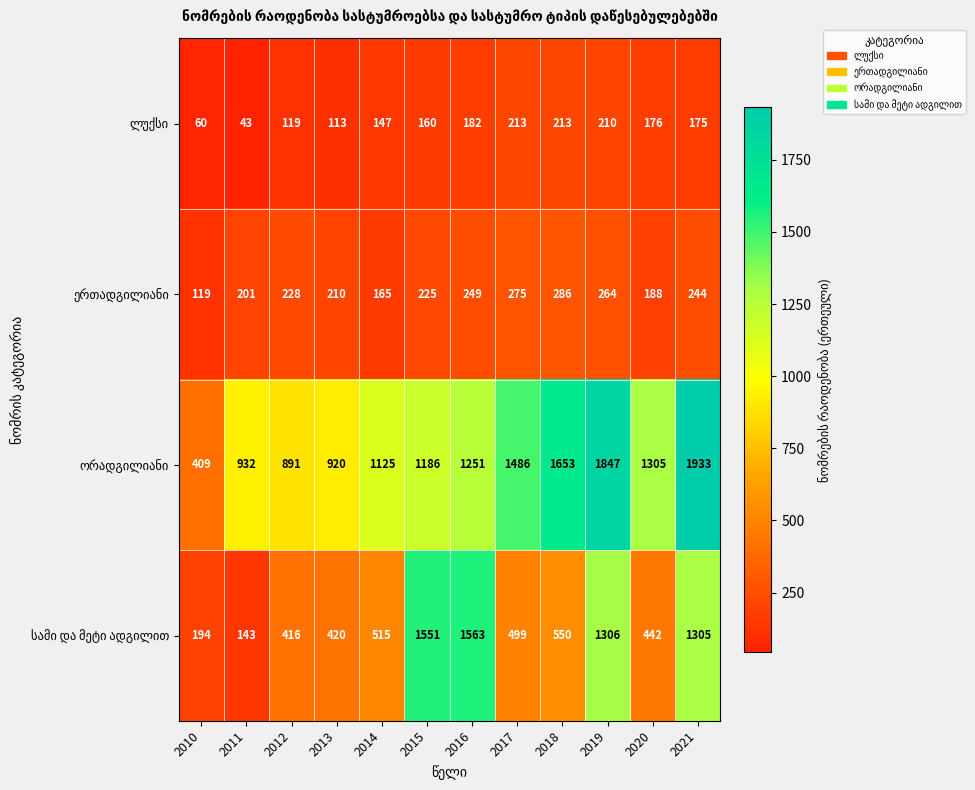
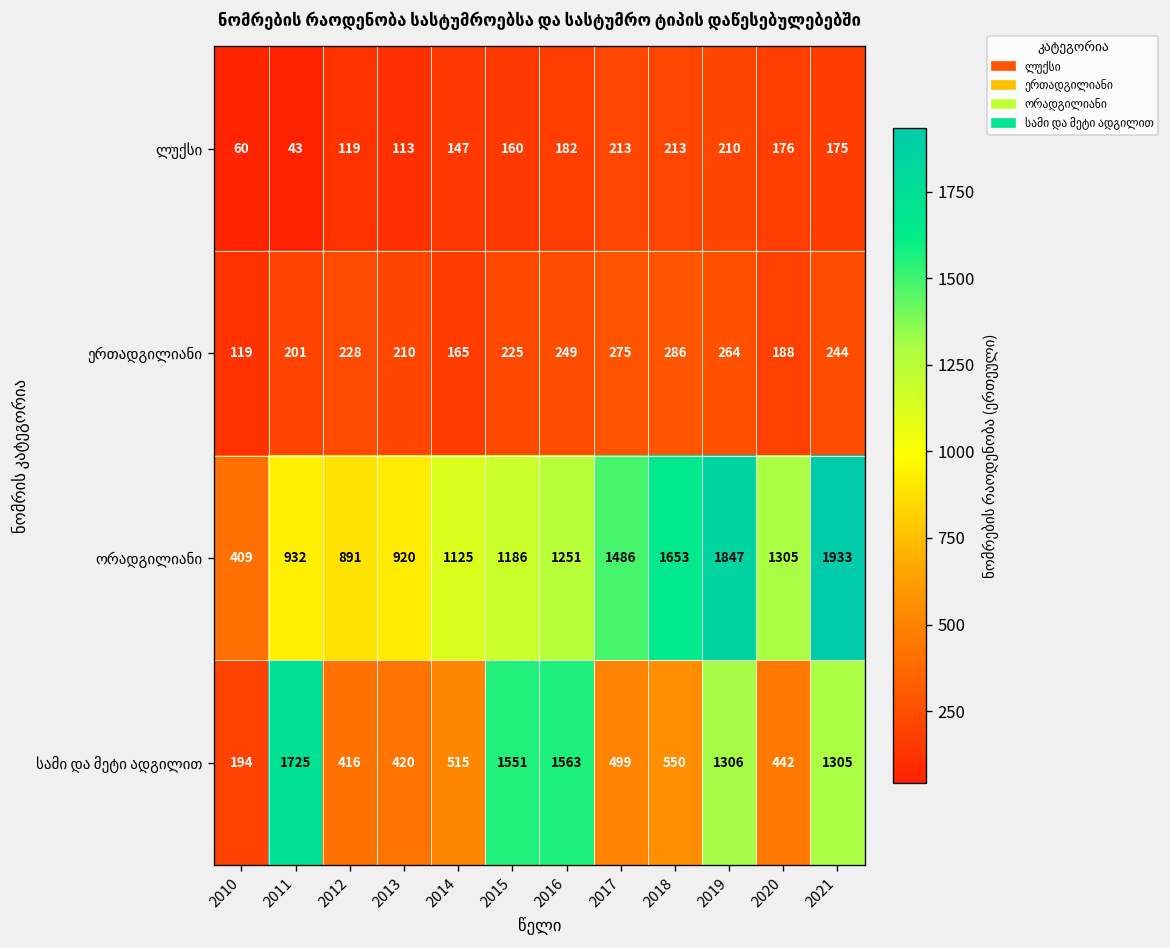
  {
    "ლუქსი": {
      "2010": 60,
      "2011": 43,
      "2012": 119,
      "2013": 113,
      "2014": 147,
      "2015": 160,
      "2016": 182,
      "2017": 213,
      "2018": 213,
      "2019": 210,
      "2020": 176,
      "2021": 175
    },
    "ერთადგილიანი": {
      "2010": 119,
      "2011": 201,
      "2012": 228,
      "2013": 210,
      "2014": 165,
      "2015": 225,
      "2016": 249,
      "2017": 275,
      "2018": 286,
      "2019": 264,
      "2020": 188,
      "2021": 244
    },
    "ორადგილიანი": {
      "2010": 409,
      "2011": 932,
      "2012": 891,
      "2013": 920,
      "2014": 1125,
      "2015": 1186,
      "2016": 1251,
      "2017": 1486,
      "2018": 1653,
      "2019": 1847,
      "2020": 1305,
      "2021": 1933
    },
    "სამი და მეტი ადგილით": {
      "2010": 194,
-     "2011": 143,
+     "2011": 1725,
      "2012": 416,
      "2013": 420,
      "2014": 515,
      "2015": 1551,
      "2016": 1563,
      "2017": 499,
      "2018": 550,
      "2019": 1306,
      "2020": 442,
      "2021": 1305
    }
  }
